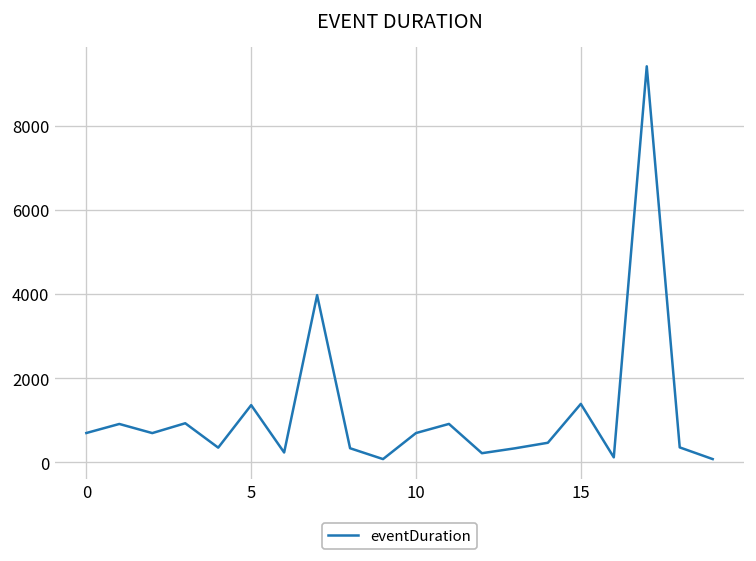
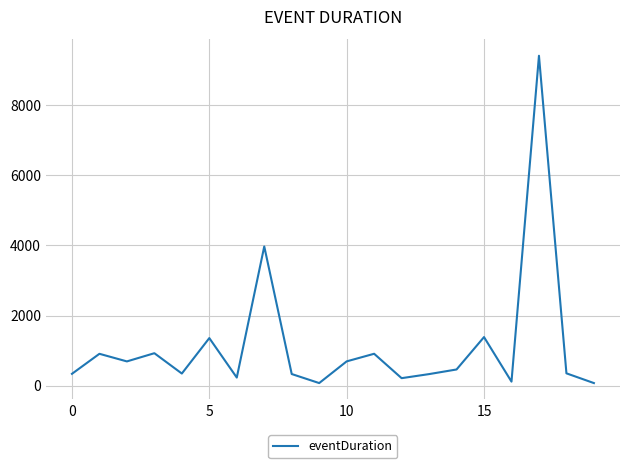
  {
-   "0": 700,
+   "0": 300,
    "5": 1400,
    "10": 700,
    "15": 1400
  }
